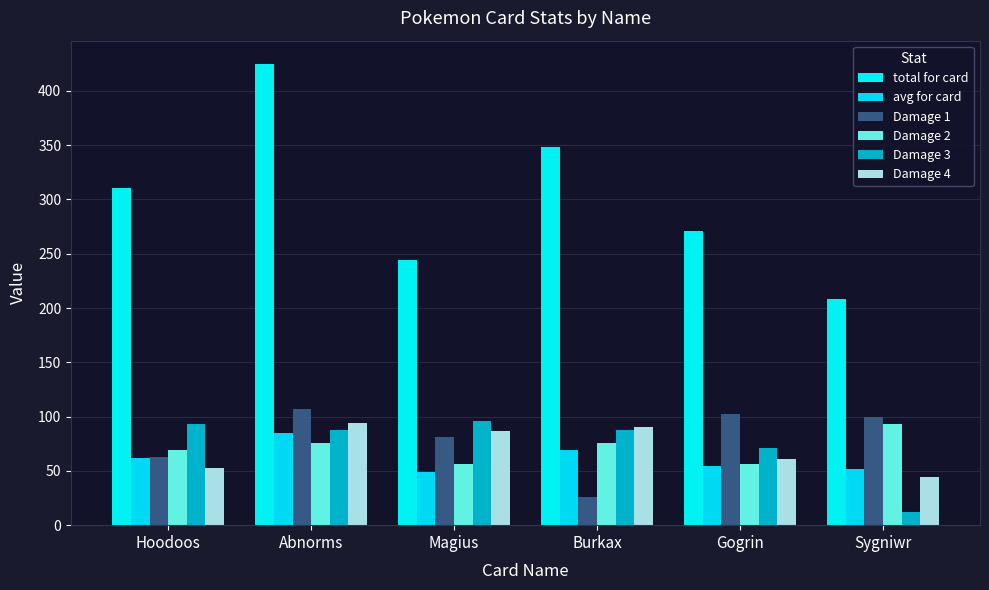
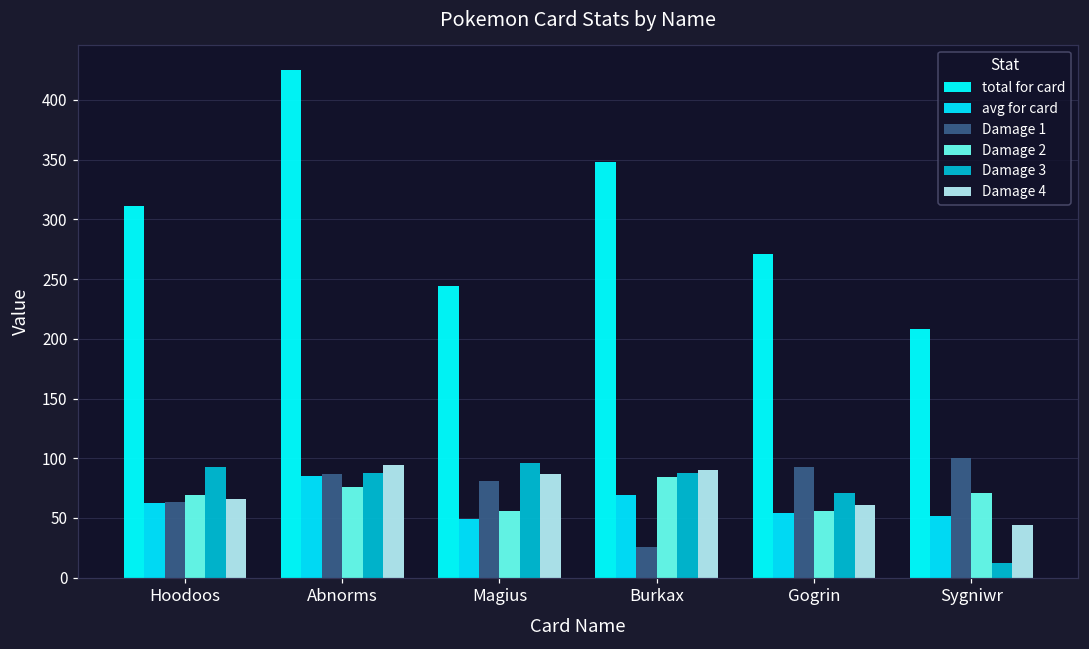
  {
    "Damage 1": {
      "Hoodoos": 63,
-     "Abnorms": 107,
+     "Abnorms": 87,
      "Magius": 81,
      "Burkax": 26,
-     "Gogrin": 102,
+     "Gogrin": 93,
      "Sygniwr": 100
    },
    "Damage 2": {
      "Hoodoos": 69,
      "Abnorms": 76,
      "Magius": 56,
-     "Burkax": 76,
+     "Burkax": 84,
      "Gogrin": 56,
-     "Sygniwr": 93
+     "Sygniwr": 71
    },
    "Damage 4": {
-     "Hoodoos": 53,
+     "Hoodoos": 66,
      "Abnorms": 94,
      "Magius": 87,
      "Burkax": 90,
      "Gogrin": 61,
      "Sygniwr": 44
    }
  }
